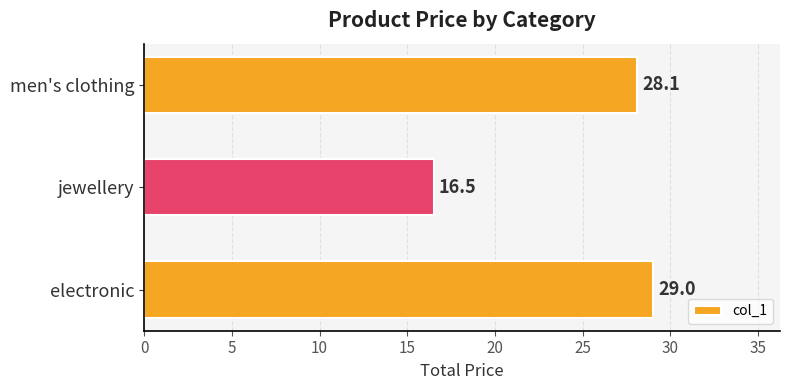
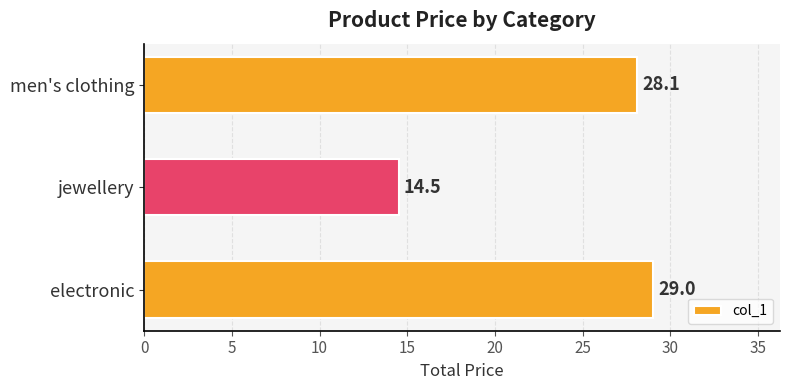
  {
    "men's clothing": 28.1,
-   "jewellery": 16.5
+   "jewellery": 14.5
  }
